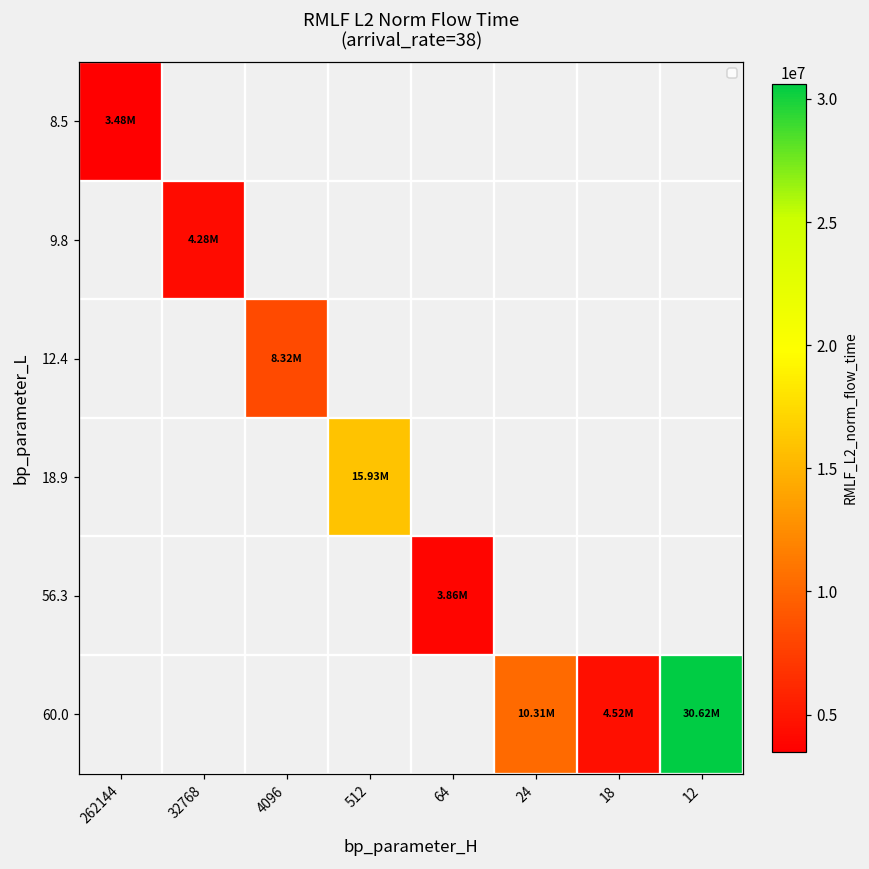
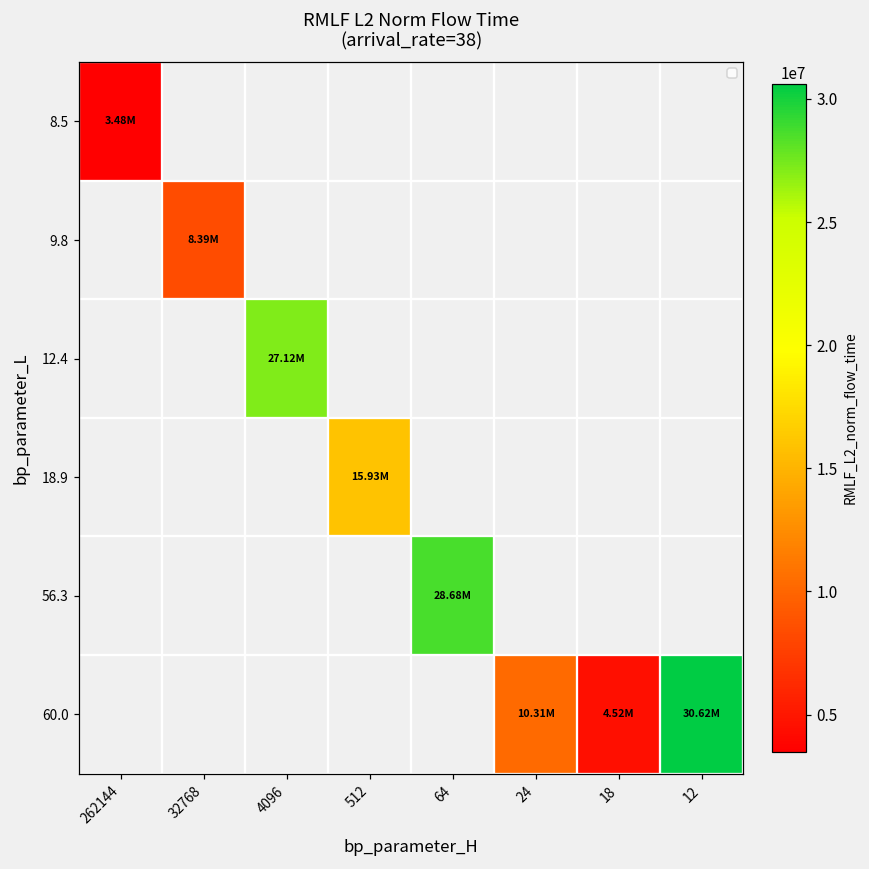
  {
    "8.5": {
      "262144": "3.48M"
    },
    "9.8": {
-     "32768": "4.28M"
+     "32768": "8.39M"
    },
    "12.4": {
-     "4096": "8.32M"
+     "4096": "27.12M"
    },
    "18.9": {
      "512": "15.93M"
    },
    "56.3": {
-     "64": "3.86M"
+     "64": "28.68M"
    },
    "60.0": {
      "24": "10.31M",
      "18": "4.52M",
      "12": "30.62M"
    }
  }
